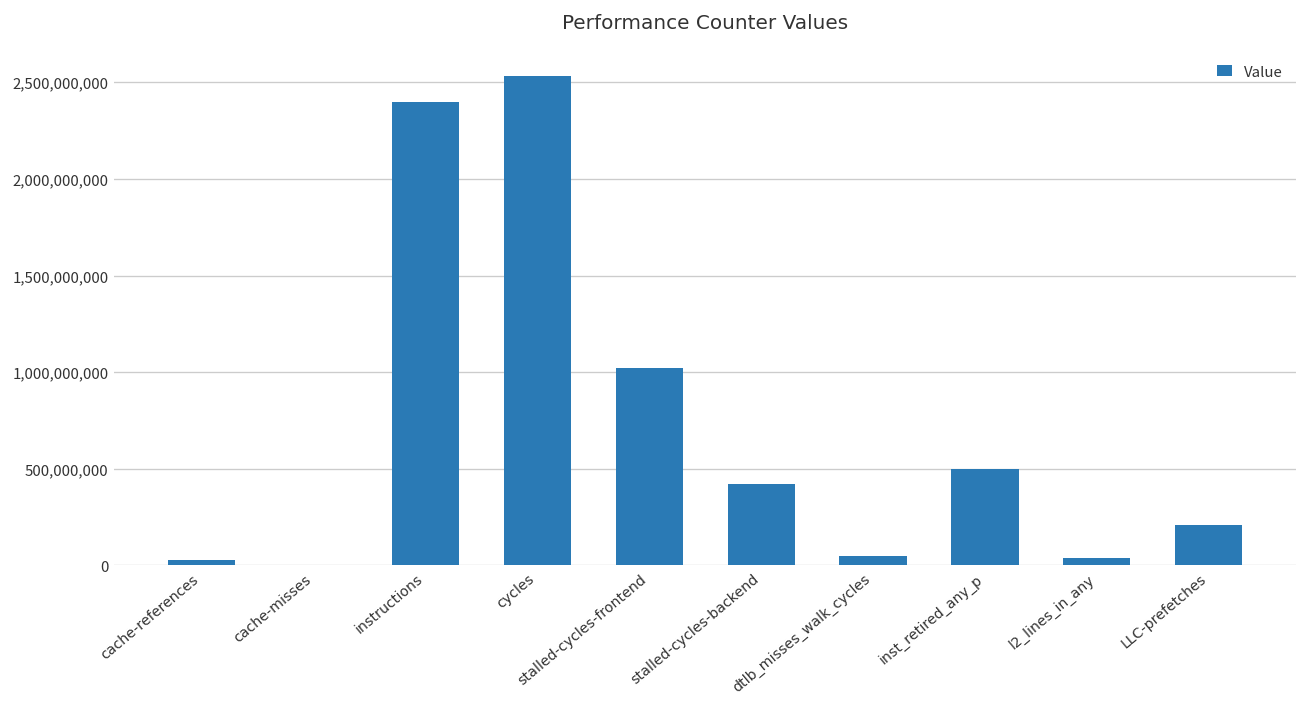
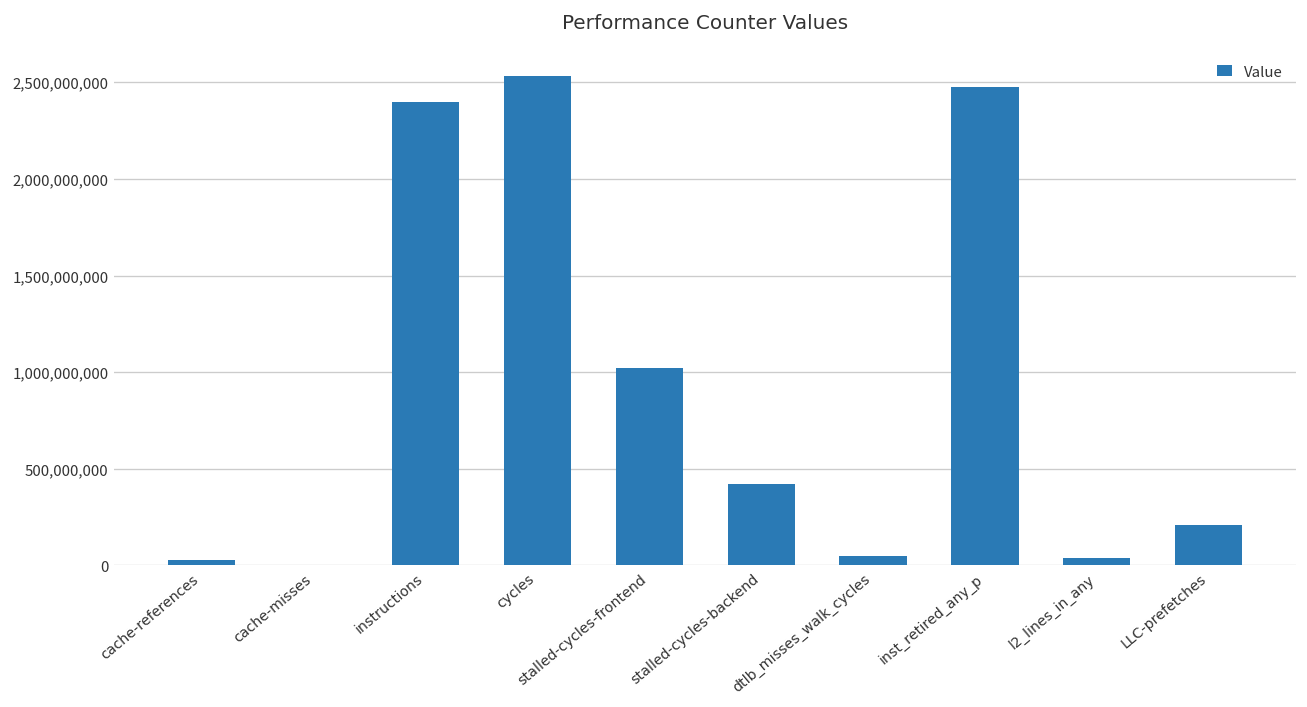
  {
    "cache-references": "30,000,000",
    "instructions": "2,400,000,000",
    "cycles": "2,530,000,000",
    "stalled-cycles-frontend": "1,020,000,000",
    "stalled-cycles-backend": "420,000,000",
    "dtlb_misses_walk_cycles": "50,000,000",
-   "inst_retired_any_p": "500,000,000",
+   "inst_retired_any_p": "2,470,000,000",
    "l2_lines_in_any": "40,000,000",
    "LLC-prefetches": "210,000,000"
  }
